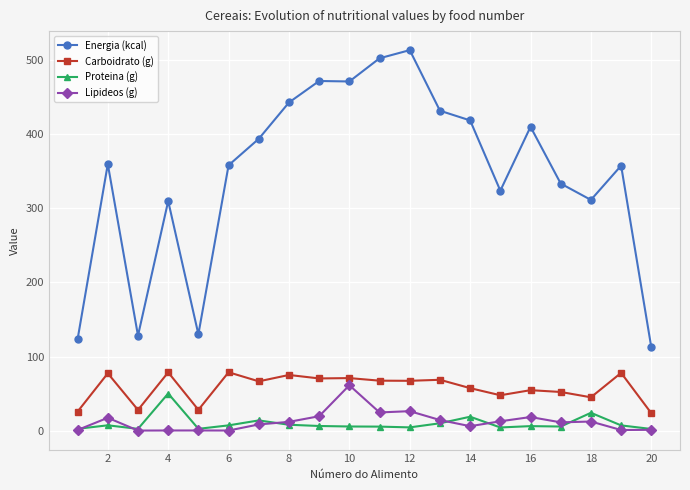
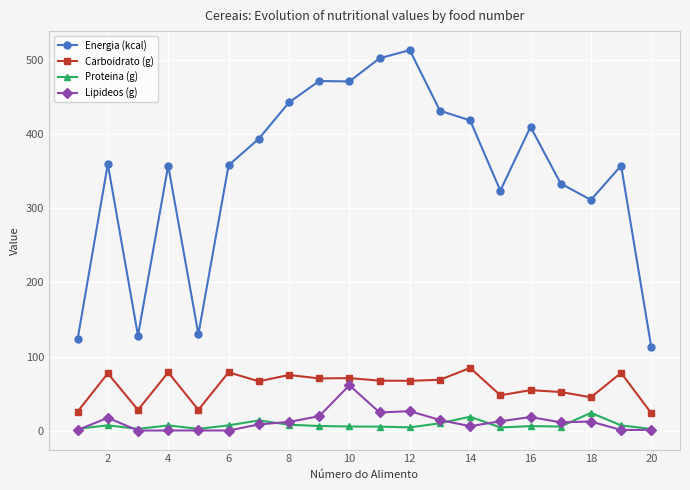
  {
    "Energia (kcal)": {
      "2": 360,
-     "4": 310,
+     "4": 360,
      "6": 360,
      "8": 440,
      "10": 470,
      "12": 510,
      "14": 420,
      "16": 410,
      "18": 310,
      "20": 110
    },
    "Carboidrato (g)": {
      "2": 80,
      "4": 80,
      "6": 80,
      "8": 80,
      "10": 70,
      "12": 70,
-     "14": 60,
+     "14": 80,
      "16": 50,
      "18": 50,
      "20": 20
    },
    "Proteina (g)": {
      "2": 10,
-     "4": 50,
+     "4": 10,
      "6": 10,
      "8": 10,
      "10": 10,
      "12": 0,
      "14": 20,
      "16": 10,
      "18": 20
    },
    "Lipideos (g)": {
      "2": 20,
      "4": 0,
      "6": 0,
      "8": 10,
      "10": 60,
      "12": 30,
      "14": 10,
      "16": 20,
      "18": 10
    }
  }
